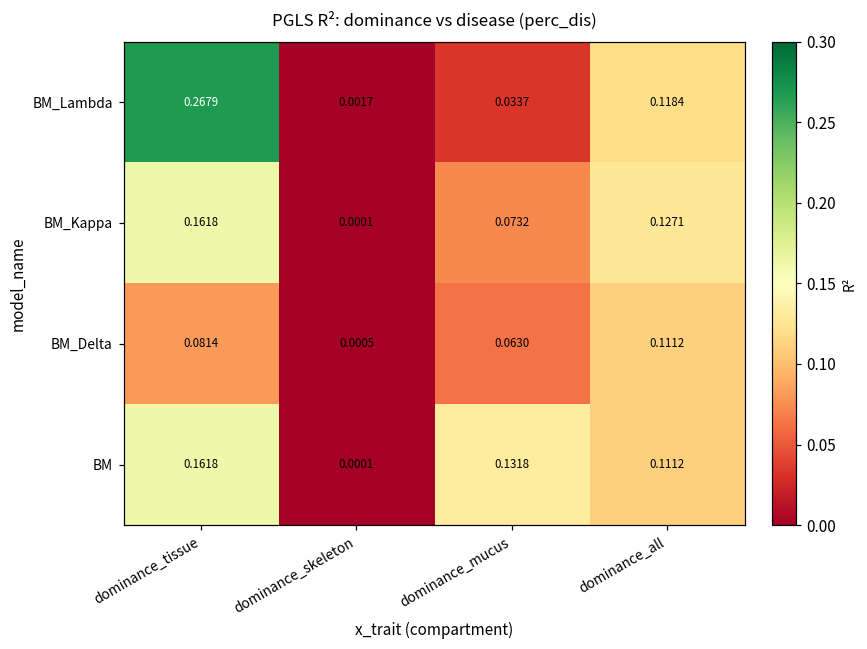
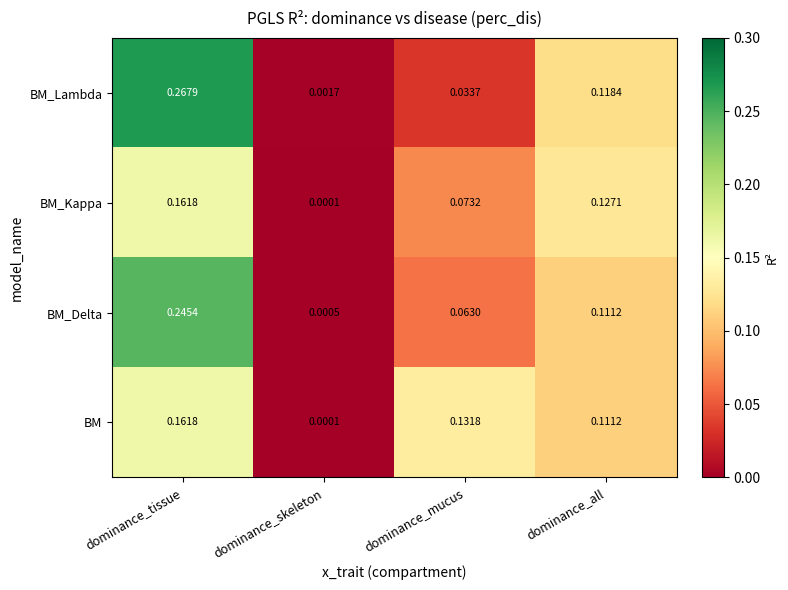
  {
    "BM_Lambda": {
      "dominance_tissue": 0.2679,
      "dominance_skeleton": 0.0017,
      "dominance_mucus": 0.0337,
      "dominance_all": 0.1184
    },
    "BM_Kappa": {
      "dominance_tissue": 0.1618,
      "dominance_skeleton": 0.0001,
      "dominance_mucus": 0.0732,
      "dominance_all": 0.1271
    },
    "BM_Delta": {
-     "dominance_tissue": 0.0814,
+     "dominance_tissue": 0.2454,
      "dominance_skeleton": 0.0005,
      "dominance_mucus": 0.0630,
      "dominance_all": 0.1112
    },
    "BM": {
      "dominance_tissue": 0.1618,
      "dominance_skeleton": 0.0001,
      "dominance_mucus": 0.1318,
      "dominance_all": 0.1112
    }
  }
